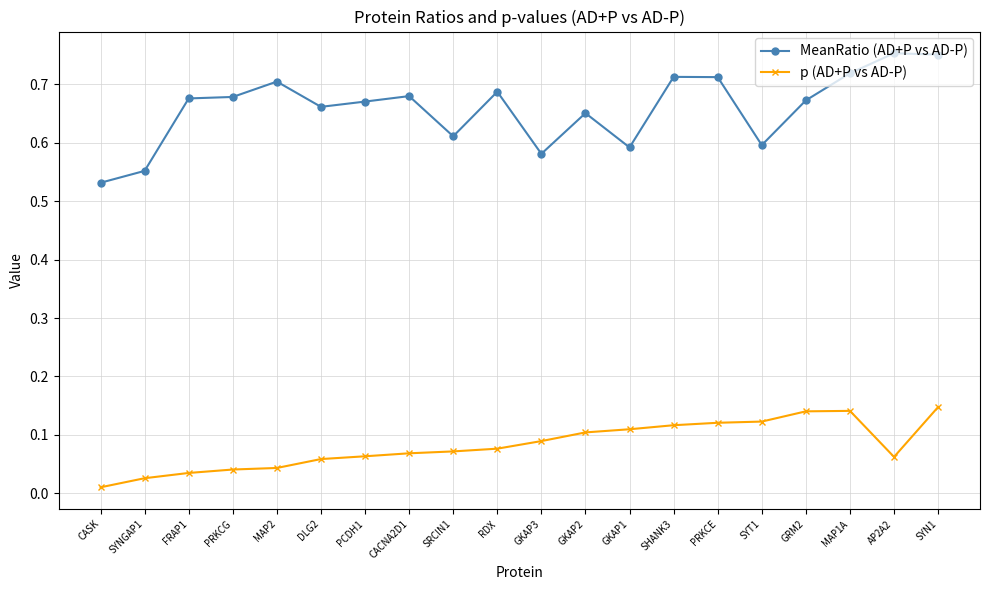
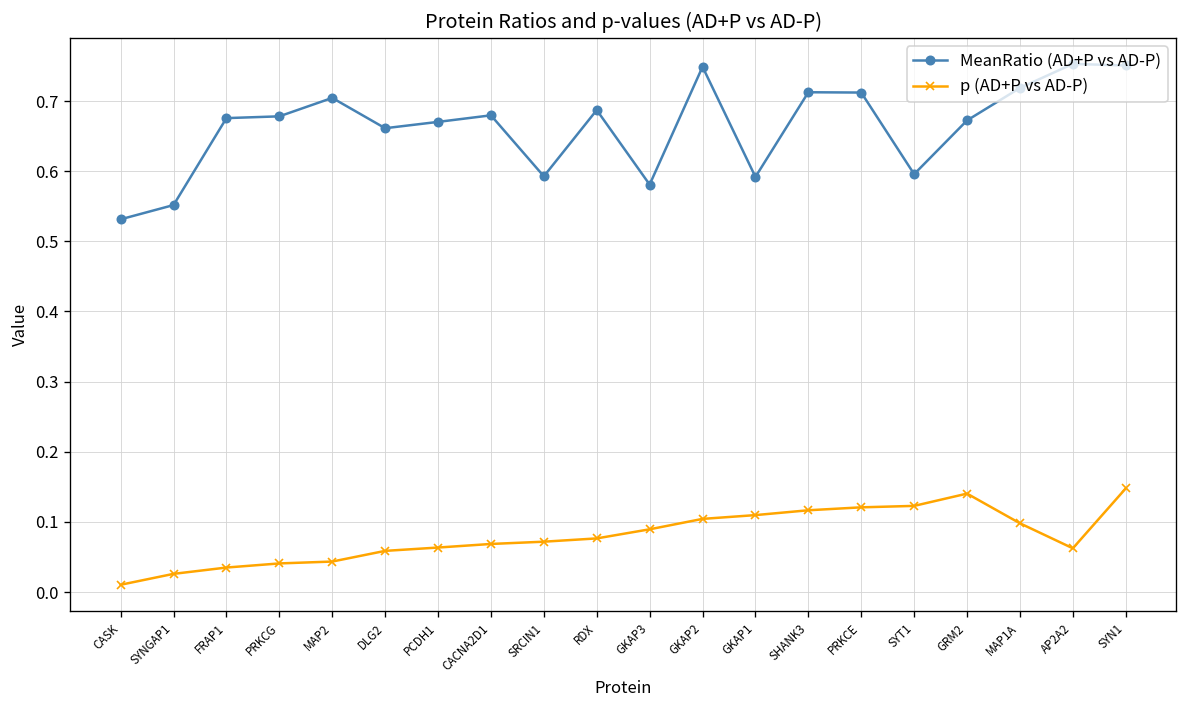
  {
    "MeanRatio (AD+P vs AD-P)": {
      "CASK": 0.53,
      "SYNGAP1": 0.55,
      "FRAP1": 0.68,
      "PRKCG": 0.68,
      "MAP2": 0.70,
      "DLG2": 0.66,
      "PCDH1": 0.67,
      "CACNA2D1": 0.68,
-     "SRCIN1": 0.61,
+     "SRCIN1": 0.59,
      "RDX": 0.69,
      "GKAP3": 0.58,
-     "GKAP2": 0.65,
+     "GKAP2": 0.75,
      "GKAP1": 0.59,
      "SHANK3": 0.71,
      "PRKCE": 0.71,
      "SYT1": 0.60,
      "GRM2": 0.67
    },
    "p (AD+P vs AD-P)": {
      "CASK": 0.01,
      "SYNGAP1": 0.03,
      "FRAP1": 0.03,
      "PRKCG": 0.04,
      "MAP2": 0.04,
      "DLG2": 0.06,
      "PCDH1": 0.06,
      "CACNA2D1": 0.07,
      "SRCIN1": 0.07,
      "RDX": 0.08,
      "GKAP3": 0.09,
      "GKAP2": 0.10,
      "GKAP1": 0.11,
      "SHANK3": 0.12,
      "PRKCE": 0.12,
      "SYT1": 0.12,
      "GRM2": 0.14,
-     "MAP1A": 0.14,
+     "MAP1A": 0.10,
      "AP2A2": 0.06,
      "SYN1": 0.15
    }
  }
